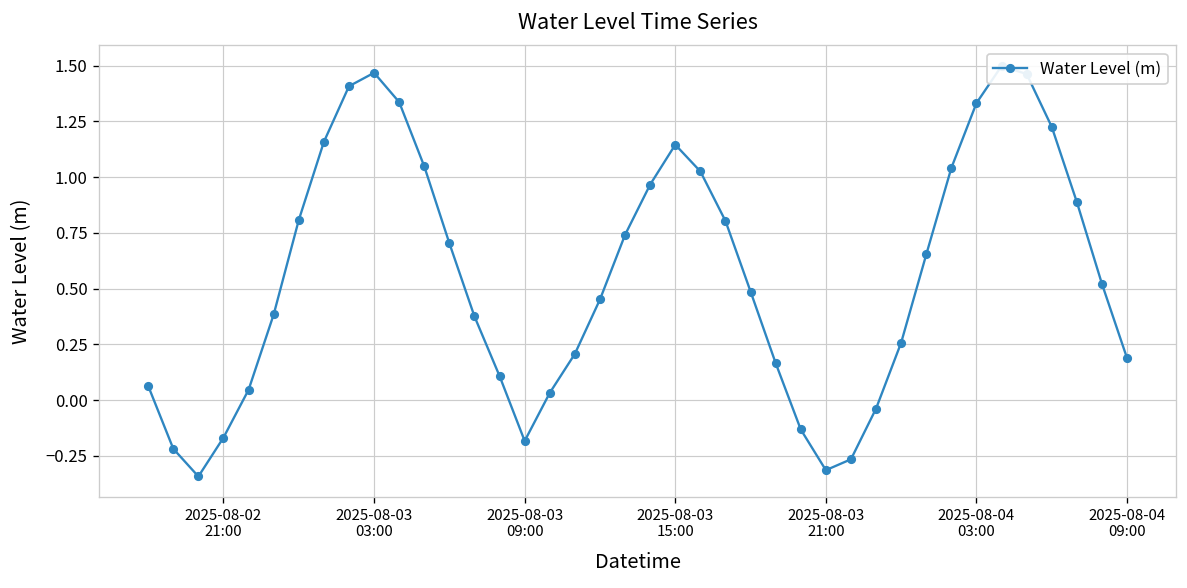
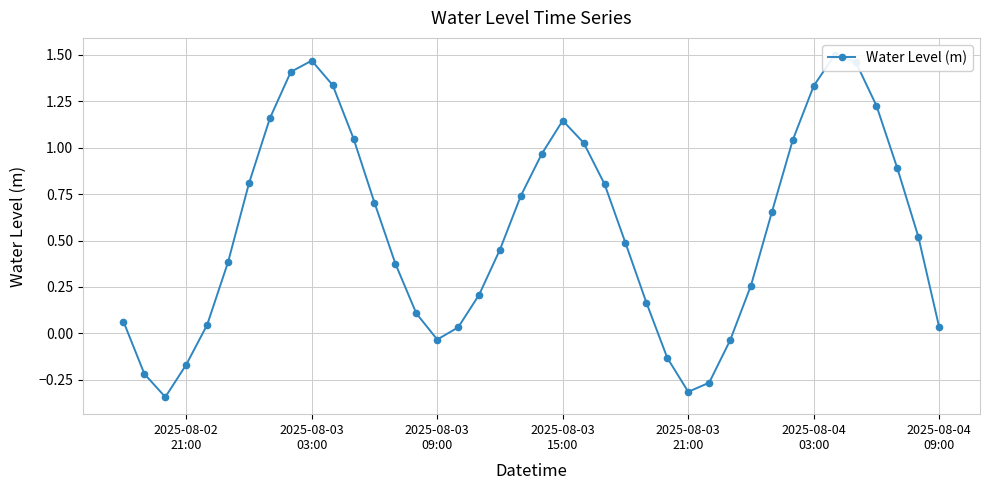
  {
    "2025-08-02 21:00": -0.17,
    "2025-08-03 03:00": 1.47,
-   "2025-08-03 09:00": -0.18,
+   "2025-08-03 09:00": -0.03,
    "2025-08-03 15:00": 1.15,
    "2025-08-03 21:00": -0.31,
    "2025-08-04 03:00": 1.33,
-   "2025-08-04 09:00": 0.19
+   "2025-08-04 09:00": 0.03
  }
